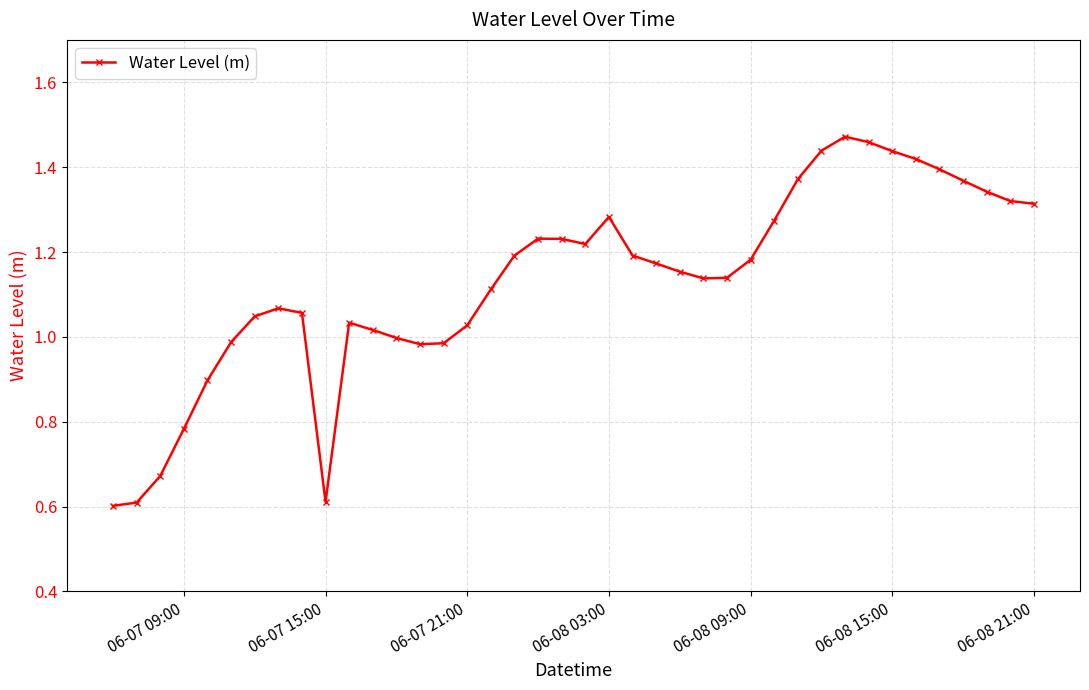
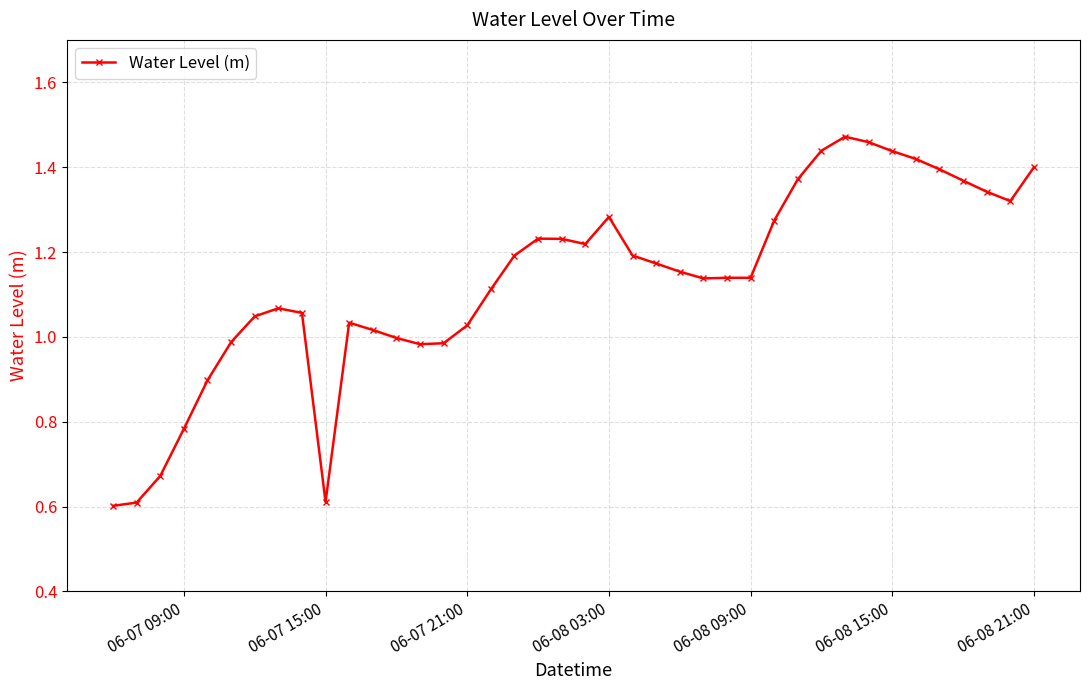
  {
    "06-07 09:00": 0.78,
    "06-07 15:00": 0.61,
    "06-07 21:00": 1.03,
    "06-08 03:00": 1.28,
-   "06-08 09:00": 1.18,
+   "06-08 09:00": 1.14,
    "06-08 15:00": 1.44,
-   "06-08 21:00": 1.31
+   "06-08 21:00": 1.40
  }
